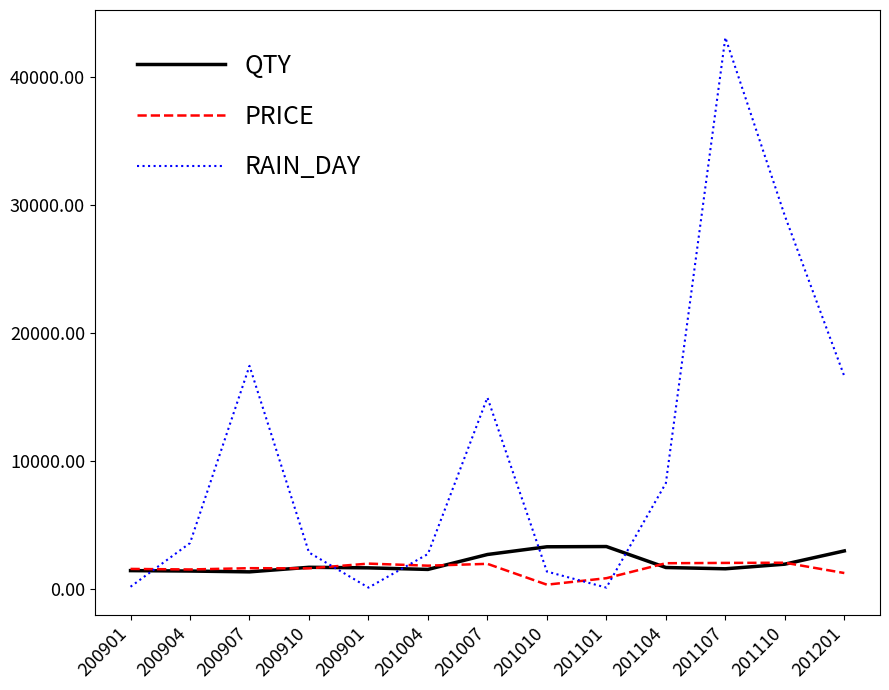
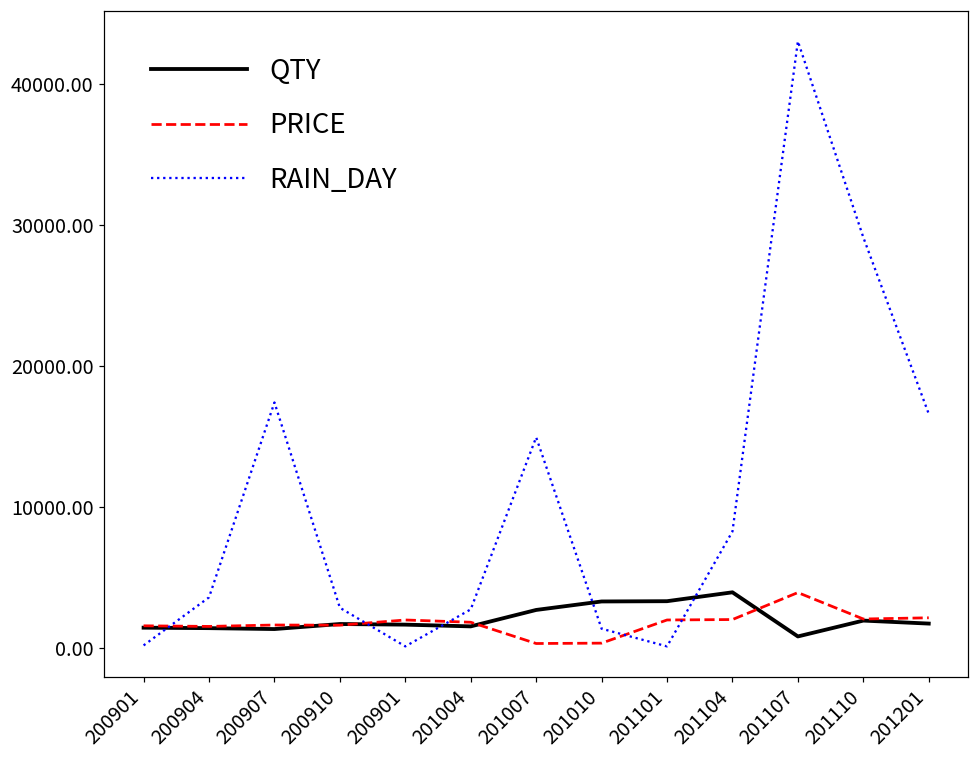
  {
    "QTY": {
      "200907": 1300,
      "201004": 1500,
      "201007": 2700,
      "201010": 3300,
      "201101": 3300,
-     "201104": 1700,
-     "201107": 1600,
-     "201201": 2900
+     "201104": 3900,
+     "201107": 800,
+     "201201": 1700
    },
    "PRICE": {
      "200907": 1600,
      "201004": 1800,
-     "201007": 1900,
+     "201007": 300,
      "201010": 300,
-     "201101": 800,
+     "201101": 2000,
      "201104": 2000,
-     "201107": 2000,
-     "201201": 1200
+     "201107": 3900,
+     "201201": 2100
    },
    "RAIN_DAY": {
      "200904": 3600,
      "200907": 17400,
      "200910": 2800,
      "201004": 2700,
      "201007": 14900,
      "201010": 1300,
      "201101": 100,
      "201104": 8200,
      "201107": 43100,
      "201110": 29100,
      "201201": 16600
    }
  }
